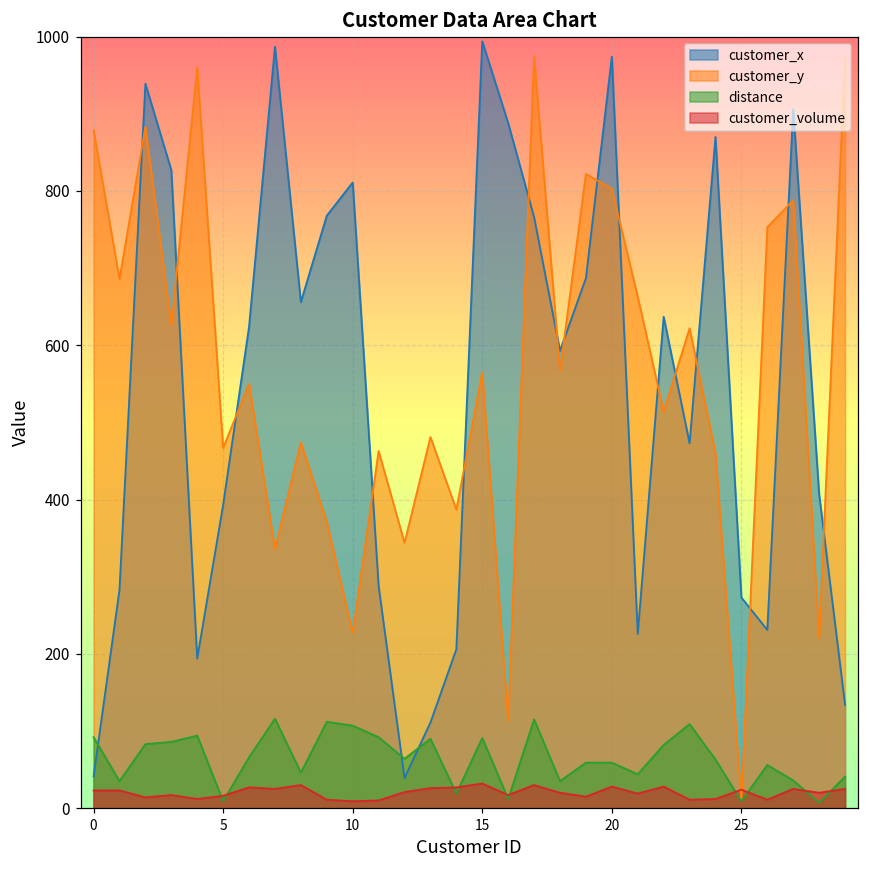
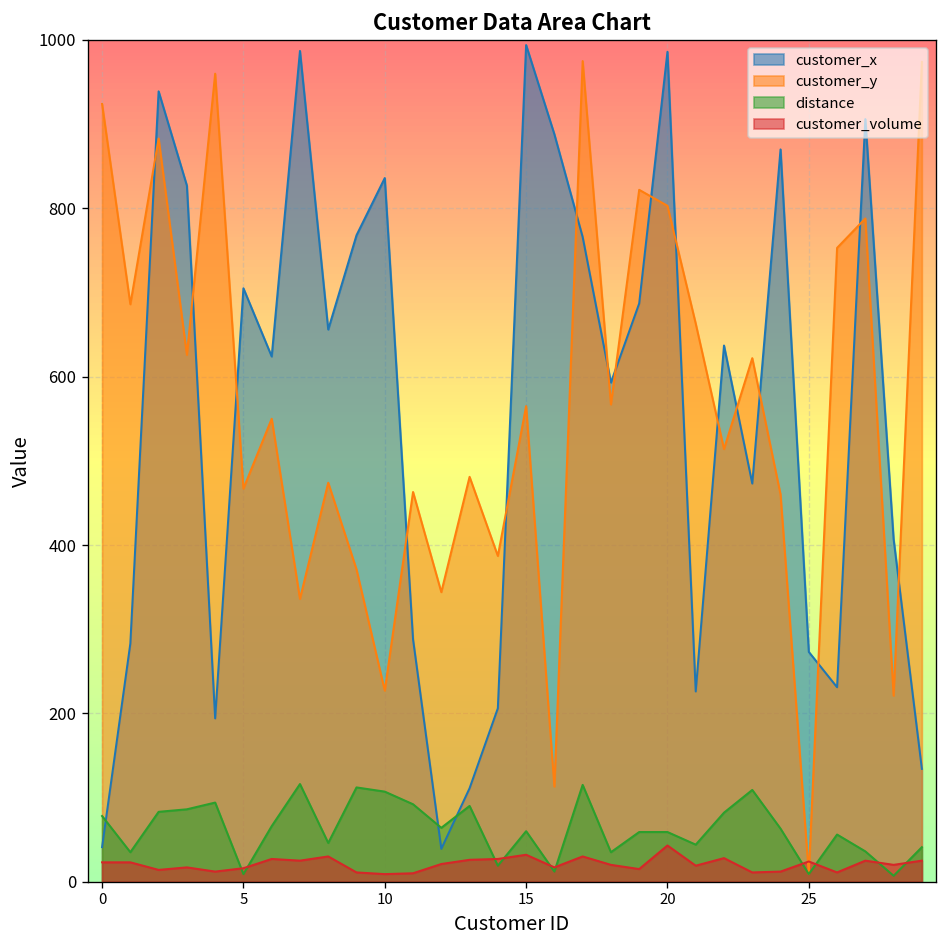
  {
    "customer_x": {
      "0": 40,
-     "5": 390,
-     "10": 810,
+     "5": 710,
+     "10": 840,
      "15": 990,
-     "20": 970,
+     "20": 990,
      "25": 270
    },
    "customer_y": {
-     "0": 880,
+     "0": 920,
      "5": 470,
      "10": 230,
      "15": 570,
      "20": 800
    },
    "distance": {
-     "0": 90,
+     "0": 80,
      "5": 10,
      "10": 110,
-     "15": 90,
+     "15": 60,
      "20": 60
    },
    "customer_volume": {
      "0": 20,
      "5": 20,
      "10": 10,
      "15": 30,
-     "20": 30,
+     "20": 40,
      "25": 20
    }
  }
